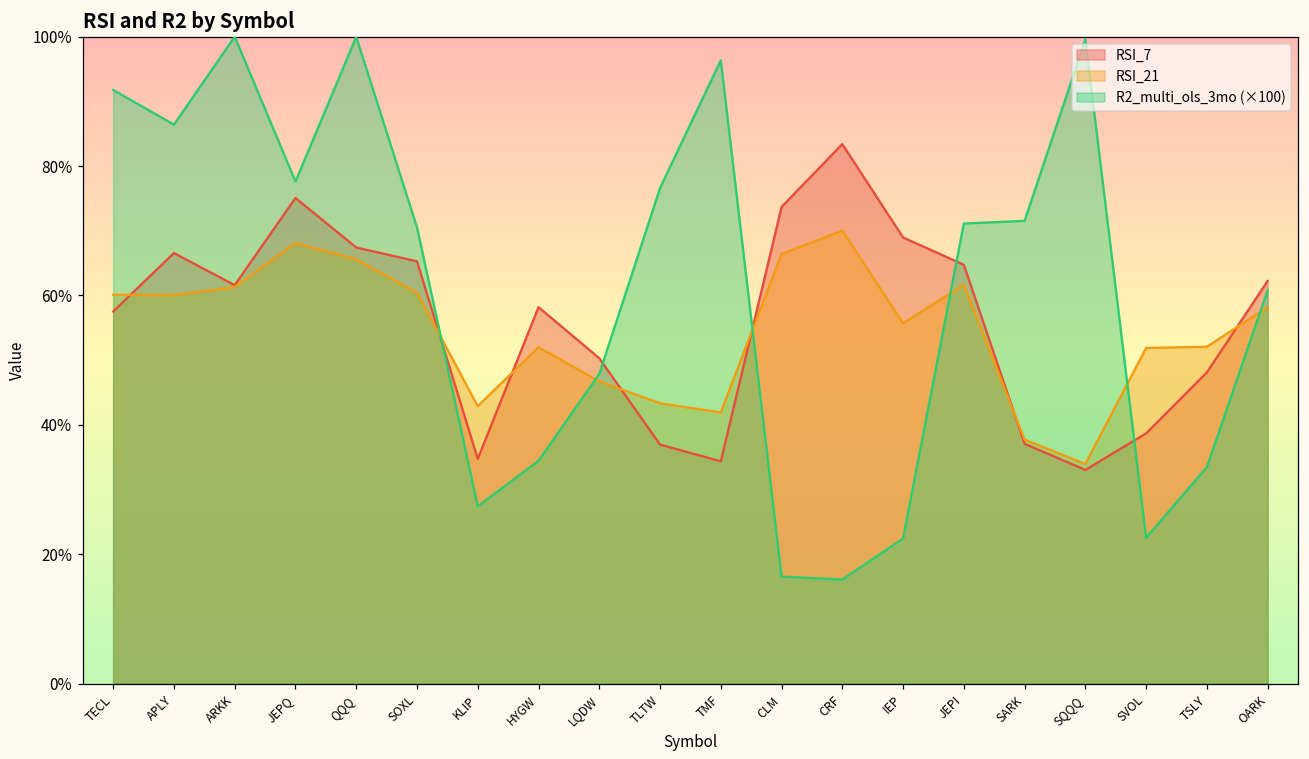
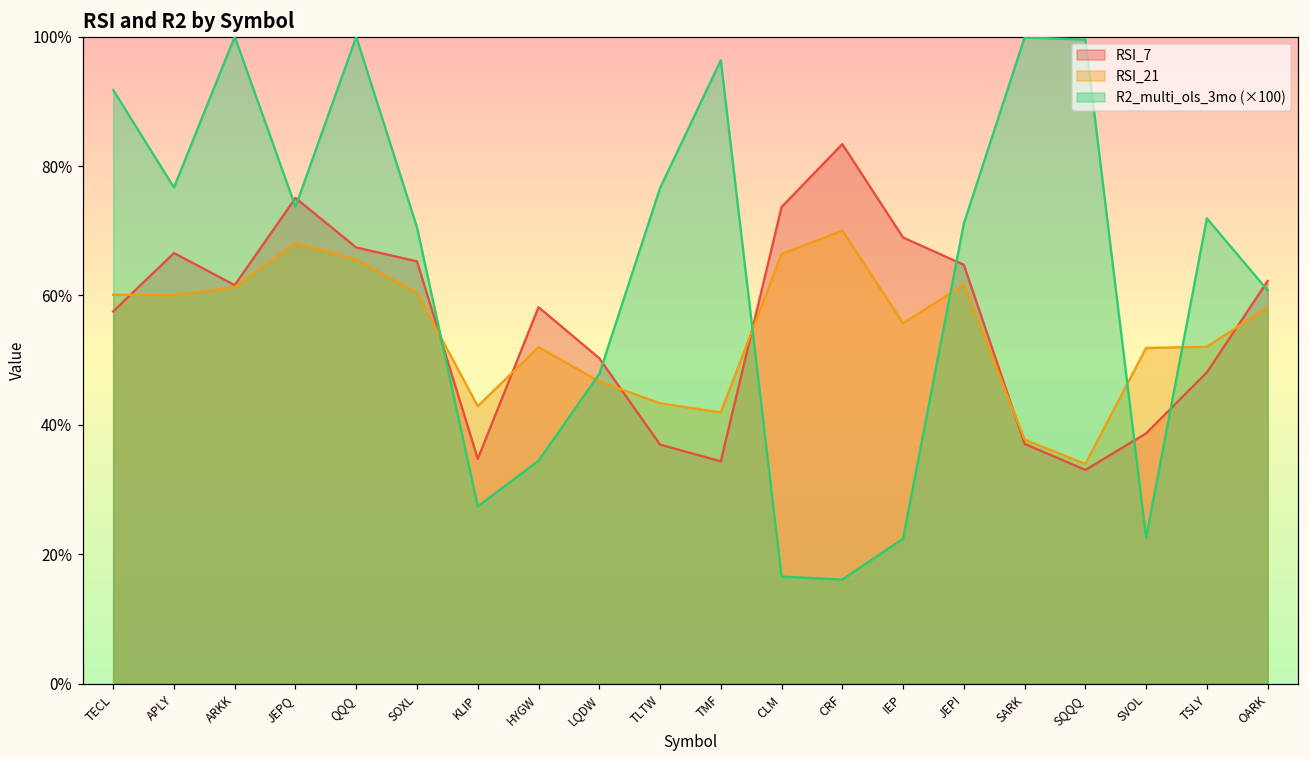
  {
    "R2_multi_ols_3mo (×100)": {
      "TECL": "92%",
-     "APLY": "86%",
+     "APLY": "77%",
      "ARKK": "100%",
-     "JEPQ": "78%",
+     "JEPQ": "74%",
      "QQQ": "100%",
      "SOXL": "71%",
      "KLIP": "27%",
      "HYGW": "34%",
      "LQDW": "48%",
      "TLTW": "77%",
      "TMF": "96%",
      "CLM": "17%",
      "CRF": "16%",
      "IEP": "22%",
      "JEPI": "71%",
-     "SARK": "72%",
+     "SARK": "100%",
      "SQQQ": "100%",
      "SVOL": "23%",
-     "TSLY": "33%",
+     "TSLY": "72%",
      "OARK": "61%"
    }
  }
